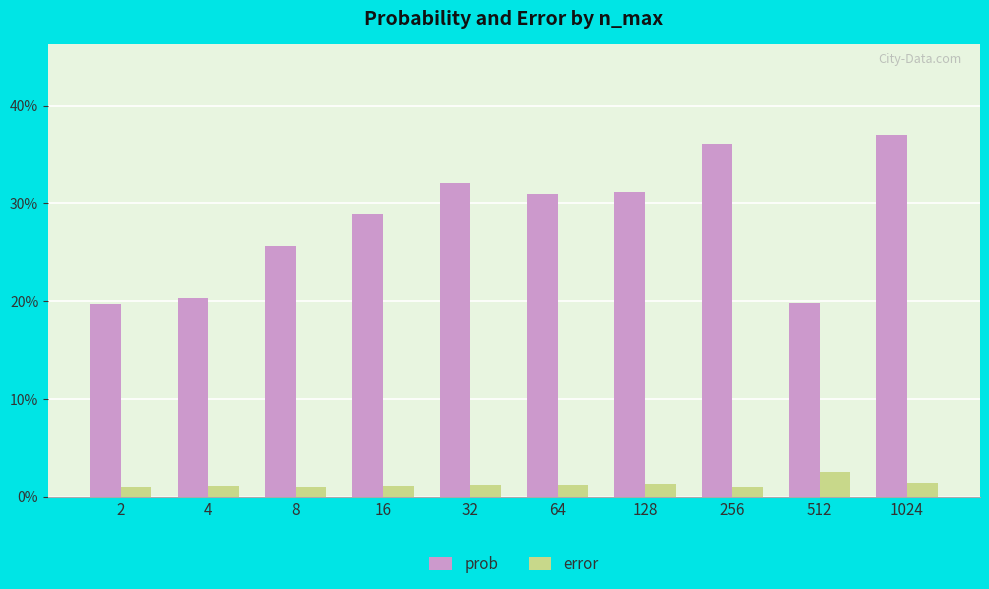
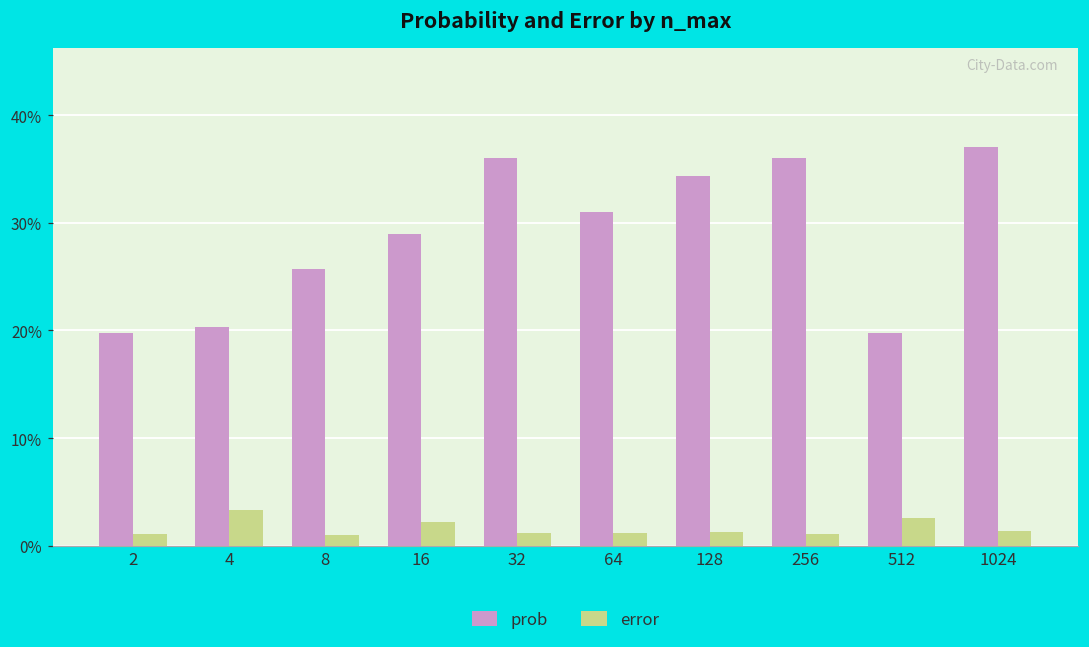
  {
    "prob": {
      "2": "20%",
      "4": "20%",
      "8": "26%",
      "16": "29%",
-     "32": "32%",
+     "32": "36%",
      "64": "31%",
-     "128": "31%",
+     "128": "34%",
      "256": "36%",
      "512": "20%",
      "1024": "37%"
    },
    "error": {
      "2": "1%",
-     "4": "1%",
+     "4": "3%",
      "8": "1%",
-     "16": "1%",
+     "16": "2%",
      "32": "1%",
      "64": "1%",
      "128": "1%",
      "256": "1%",
      "512": "3%",
      "1024": "1%"
    }
  }
